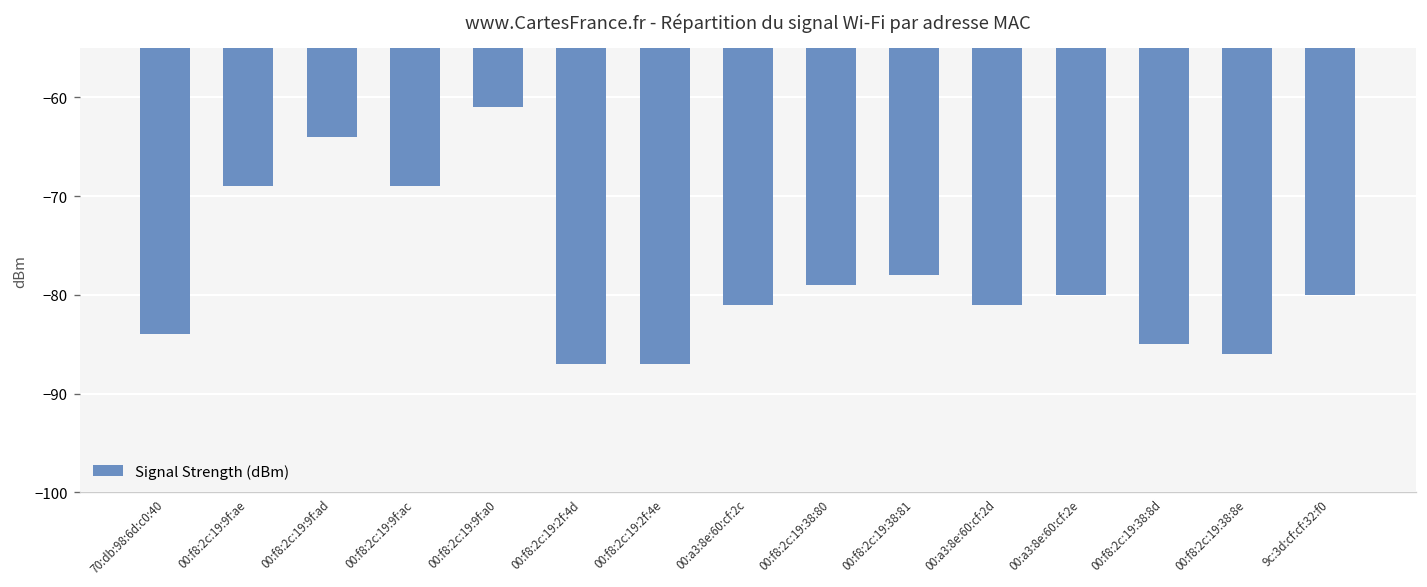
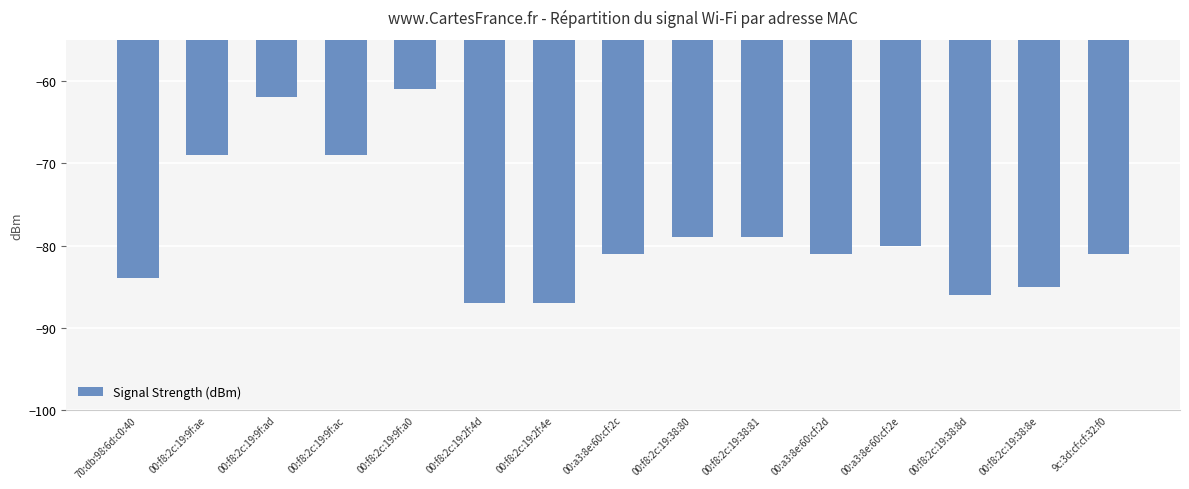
  {
    "70:db:98:6d:c0:40": -84,
    "00:f8:2c:19:9f:ae": -69,
-   "00:f8:2c:19:9f:ad": -64,
+   "00:f8:2c:19:9f:ad": -62,
    "00:f8:2c:19:9f:ac": -69,
    "00:f8:2c:19:9f:a0": -61,
    "00:f8:2c:19:2f:4d": -87,
    "00:f8:2c:19:2f:4e": -87,
    "00:a3:8e:60:cf:2c": -81,
    "00:f8:2c:19:38:80": -79,
-   "00:f8:2c:19:38:81": -78,
+   "00:f8:2c:19:38:81": -79,
    "00:a3:8e:60:cf:2d": -81,
    "00:a3:8e:60:cf:2e": -80,
-   "00:f8:2c:19:38:8d": -85,
-   "00:f8:2c:19:38:8e": -86,
-   "9c:3d:cf:cf:32:f0": -80
+   "00:f8:2c:19:38:8d": -86,
+   "00:f8:2c:19:38:8e": -85,
+   "9c:3d:cf:cf:32:f0": -81
  }
